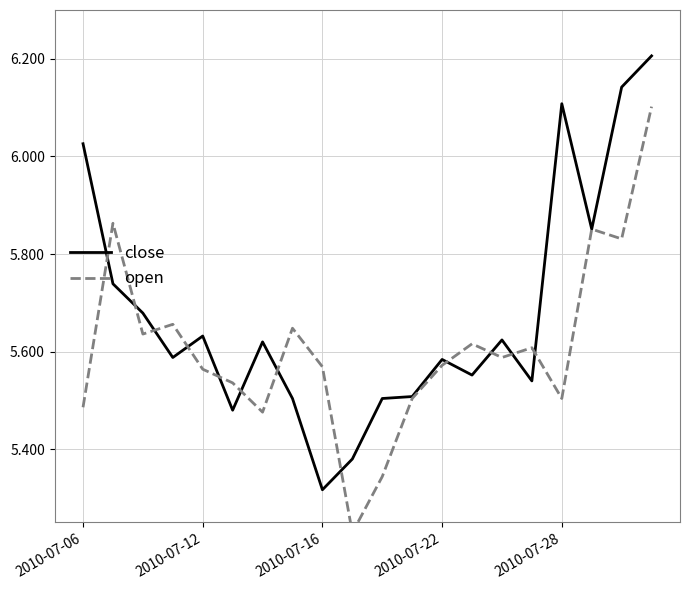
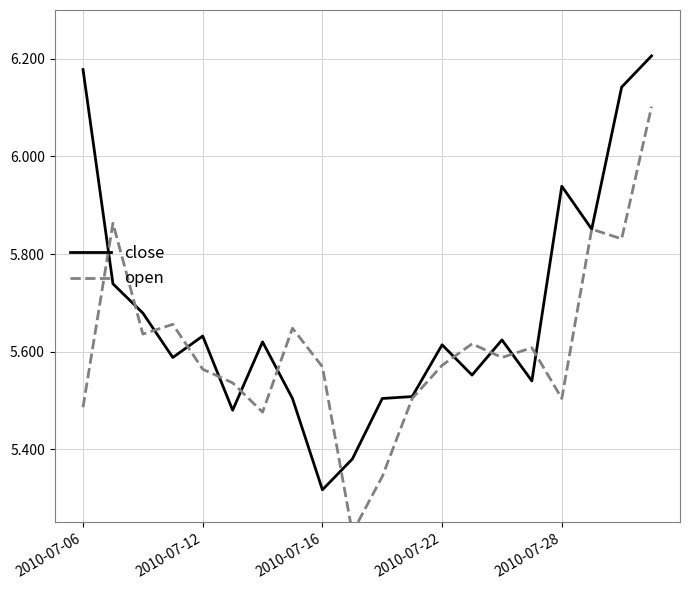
  {
    "close": {
-     "2010-07-06": 6.03,
+     "2010-07-06": 6.18,
      "2010-07-12": 5.63,
      "2010-07-16": 5.32,
-     "2010-07-22": 5.58,
-     "2010-07-28": 6.11
+     "2010-07-22": 5.61,
+     "2010-07-28": 5.94
    },
    "open": {
      "2010-07-06": 5.49,
      "2010-07-12": 5.56,
      "2010-07-16": 5.57,
      "2010-07-22": 5.57,
      "2010-07-28": 5.50
    }
  }
